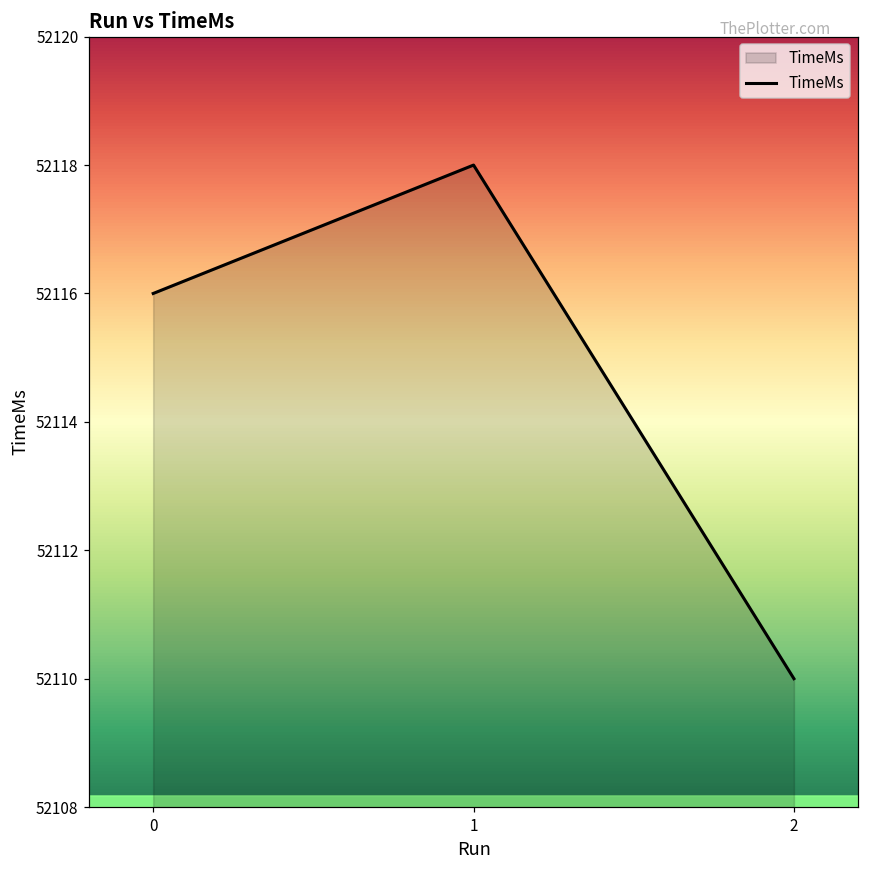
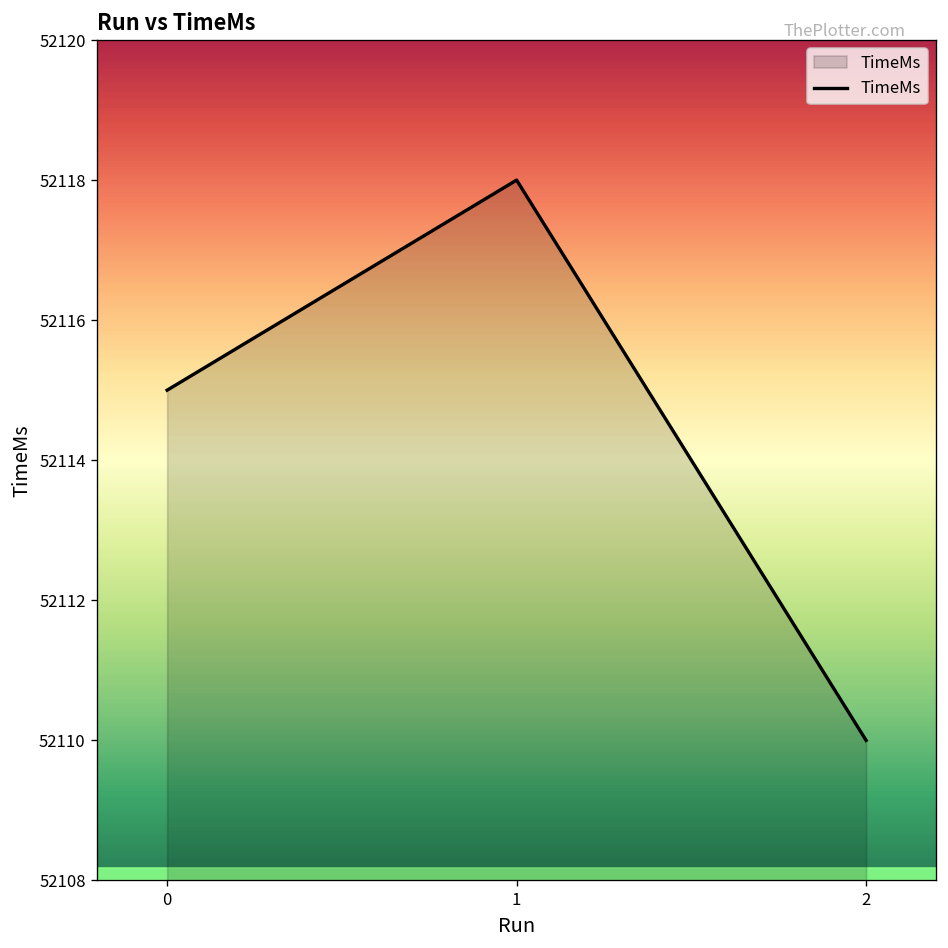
  {
-   "0": 52116,
+   "0": 52115,
    "1": 52118,
    "2": 52110
  }
